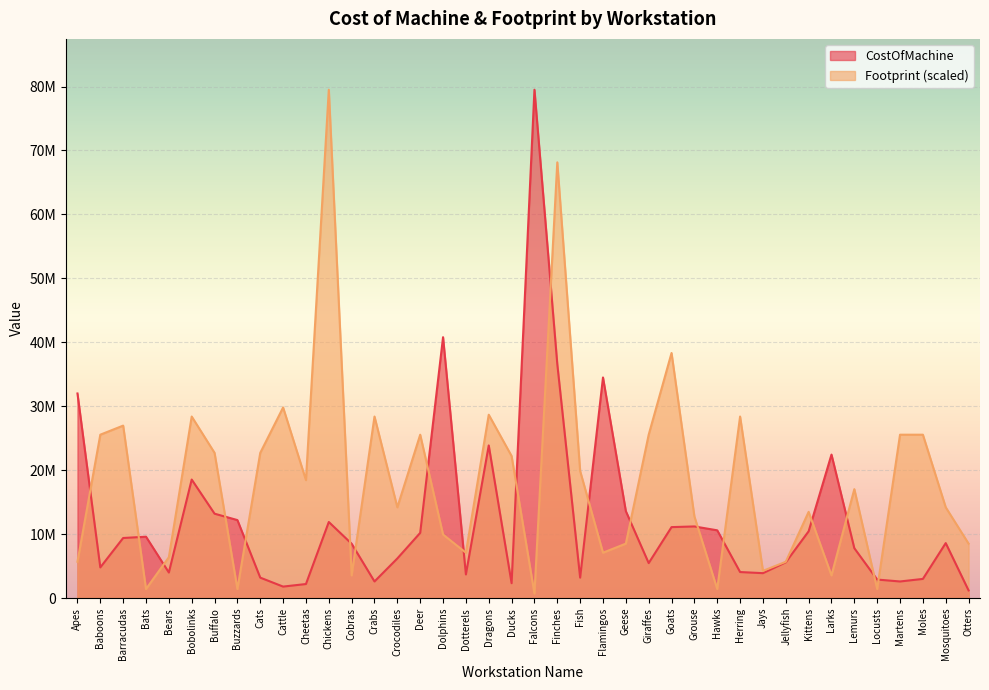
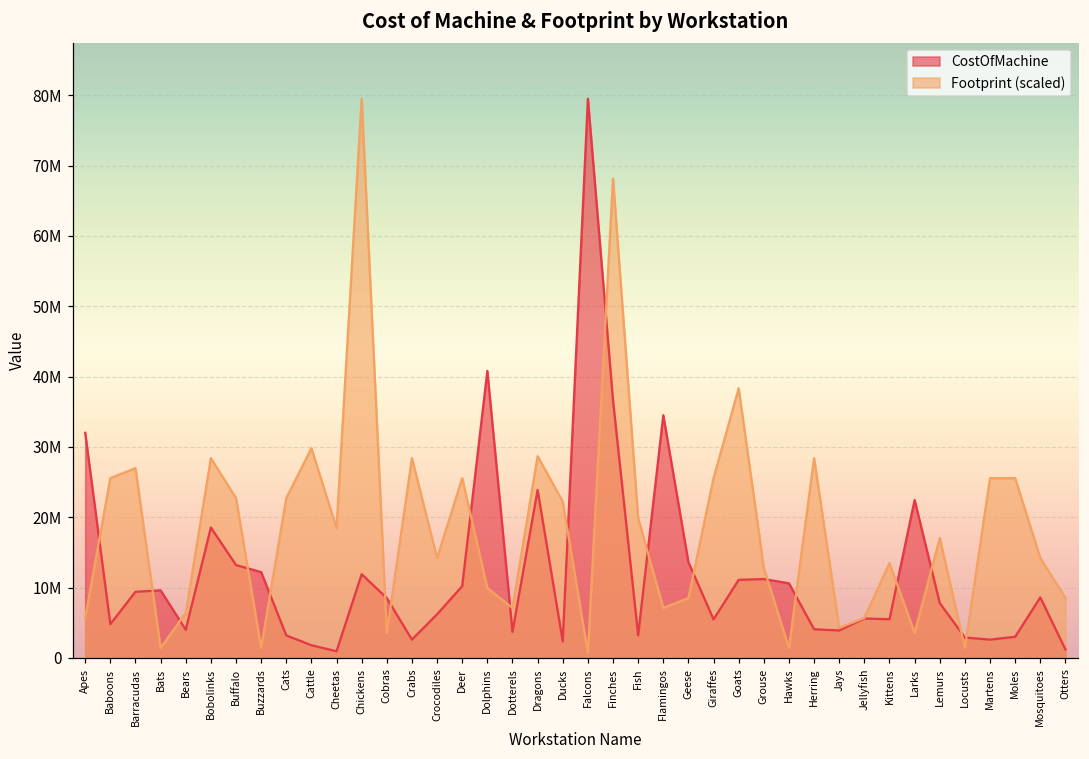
  {
    "CostOfMachine": {
      "Apes": 32000000,
      "Baboons": 5000000,
      "Barracudas": 9000000,
      "Bats": 10000000,
      "Bears": 4000000,
      "Bobolinks": 19000000,
      "Buffalo": 13000000,
      "Buzzards": 12000000,
      "Cats": 3000000,
      "Cattle": 2000000,
-     "Cheetas": 2000000,
+     "Cheetas": 1000000,
      "Chickens": 12000000,
      "Cobras": 9000000,
      "Crabs": 3000000,
      "Crocodiles": 6000000,
      "Deer": 10000000,
      "Dolphins": 41000000,
      "Dotterels": 4000000,
      "Dragons": 24000000,
      "Ducks": 2000000,
      "Falcons": 80000000,
      "Finches": 37000000,
      "Fish": 3000000,
      "Flamingos": 35000000,
      "Geese": 14000000,
      "Giraffes": 5000000,
      "Goats": 11000000,
      "Grouse": 11000000,
      "Hawks": 11000000,
      "Herring": 4000000,
-     "Kittens": 10000000,
+     "Kittens": 6000000,
      "Larks": 22000000,
      "Lemurs": 8000000,
      "Locusts": 3000000,
      "Martens": 3000000,
      "Moles": 3000000,
      "Mosquitoes": 9000000,
      "Otters": 1000000
    },
    "Footprint (scaled)": {
      "Apes": 6000000,
      "Baboons": 26000000,
      "Barracudas": 27000000,
      "Bats": 1000000,
      "Bears": 6000000,
      "Bobolinks": 28000000,
      "Buffalo": 23000000,
      "Buzzards": 1000000,
      "Cats": 23000000,
      "Cattle": 30000000,
      "Cheetas": 18000000,
      "Chickens": 80000000,
      "Cobras": 4000000,
      "Crabs": 28000000,
      "Crocodiles": 14000000,
      "Deer": 26000000,
      "Dolphins": 10000000,
      "Dotterels": 7000000,
      "Dragons": 29000000,
      "Ducks": 22000000,
      "Falcons": 1000000,
      "Finches": 68000000,
      "Fish": 20000000,
      "Flamingos": 7000000,
      "Geese": 9000000,
      "Giraffes": 26000000,
      "Goats": 38000000,
      "Grouse": 13000000,
      "Hawks": 1000000,
      "Herring": 28000000,
      "Kittens": 13000000,
      "Larks": 4000000,
      "Lemurs": 17000000,
      "Locusts": 1000000,
      "Martens": 26000000,
      "Moles": 26000000,
      "Mosquitoes": 14000000,
      "Otters": 9000000
    }
  }
